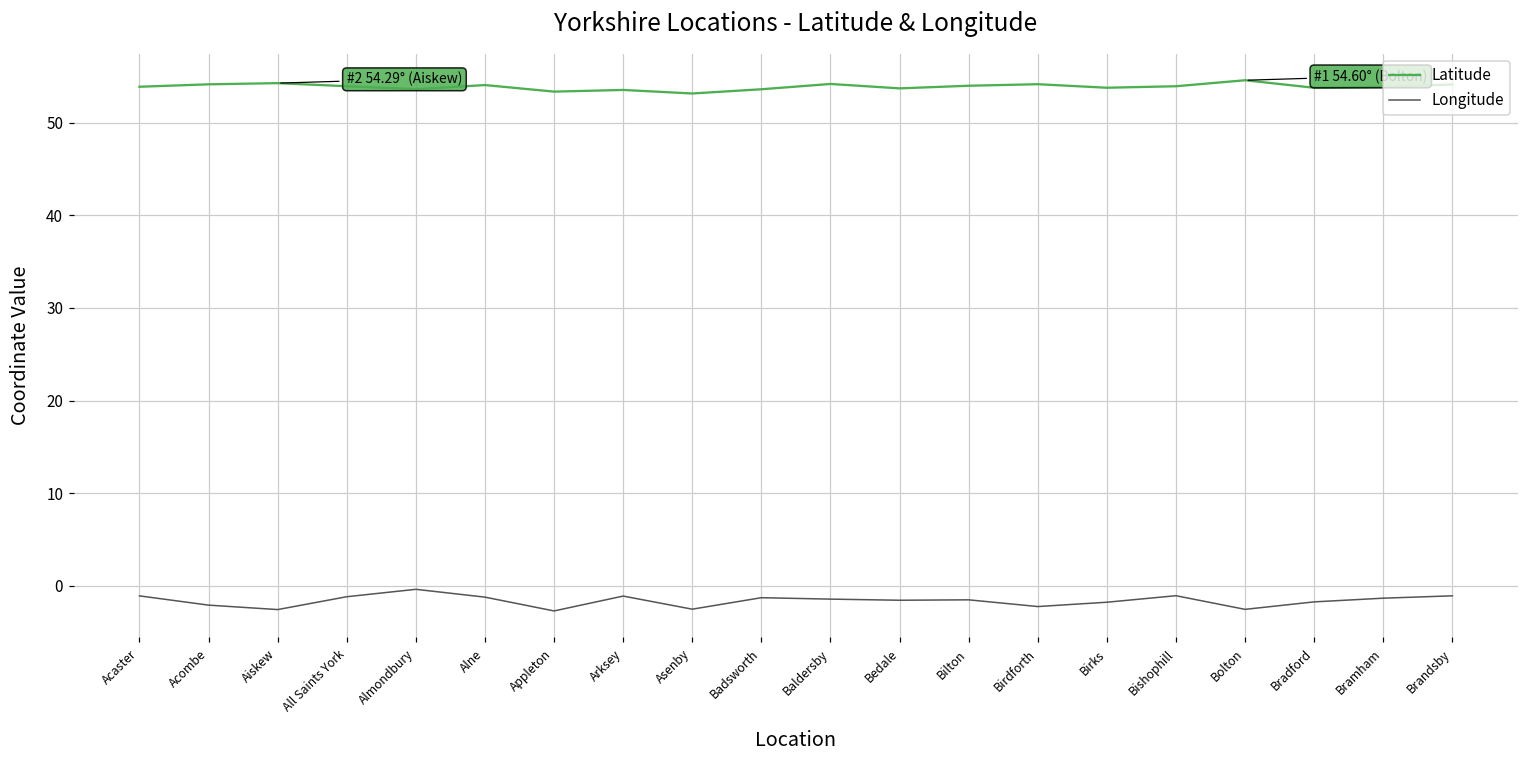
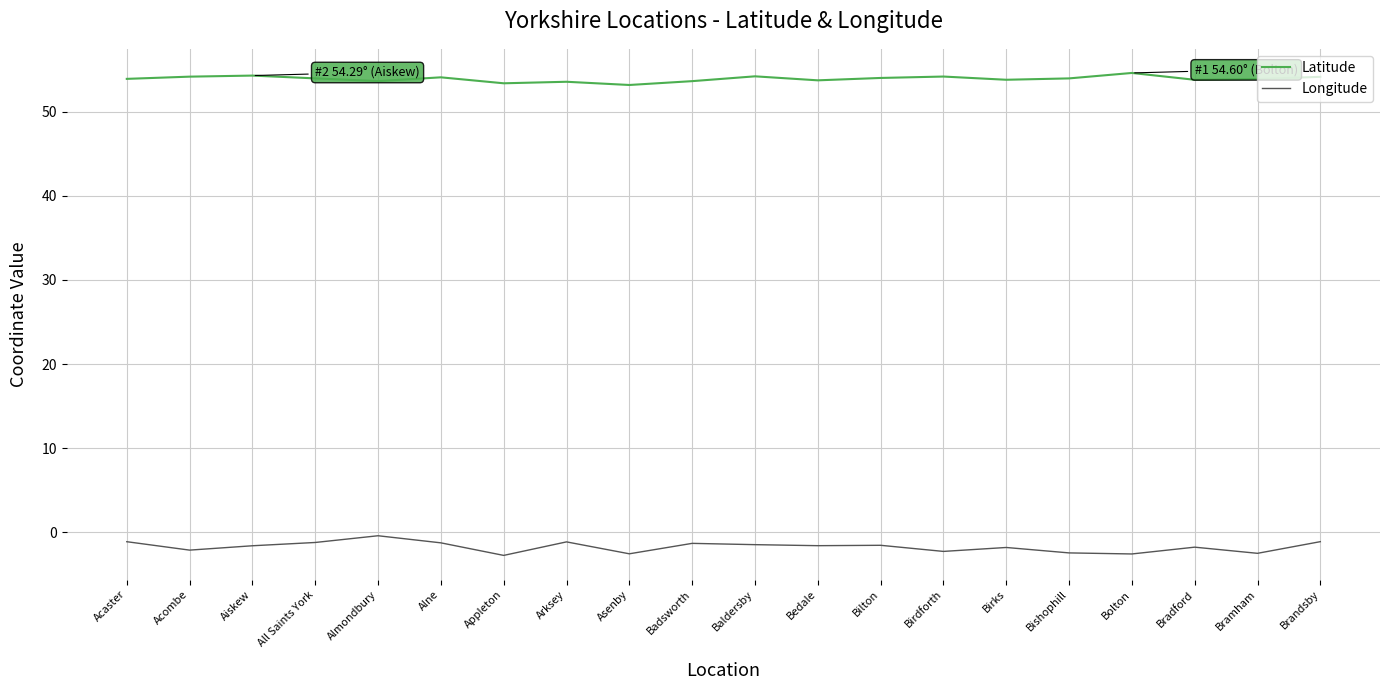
  {
    "Latitude": {
      "Acaster": 54,
      "Acombe": 54,
      "Aiskew": 54,
      "Alne": 54,
      "Appleton": 53,
      "Arksey": 54,
      "Asenby": 53,
      "Badsworth": 54,
      "Baldersby": 54,
      "Bedale": 54,
      "Bilton": 54,
      "Birdforth": 54,
      "Birks": 54,
      "Bishophill": 54
    },
    "Longitude": {
      "Acaster": -1,
      "Acombe": -2,
-     "Aiskew": -3,
+     "Aiskew": -2,
      "All Saints York": -1,
      "Almondbury": 0,
      "Alne": -1,
      "Appleton": -3,
      "Arksey": -1,
      "Asenby": -3,
      "Badsworth": -1,
      "Baldersby": -1,
      "Bedale": -2,
      "Bilton": -2,
      "Birdforth": -2,
      "Birks": -2,
-     "Bishophill": -1,
+     "Bishophill": -2,
      "Bolton": -3,
      "Bradford": -2,
-     "Bramham": -1,
+     "Bramham": -2,
      "Brandsby": -1
    }
  }
